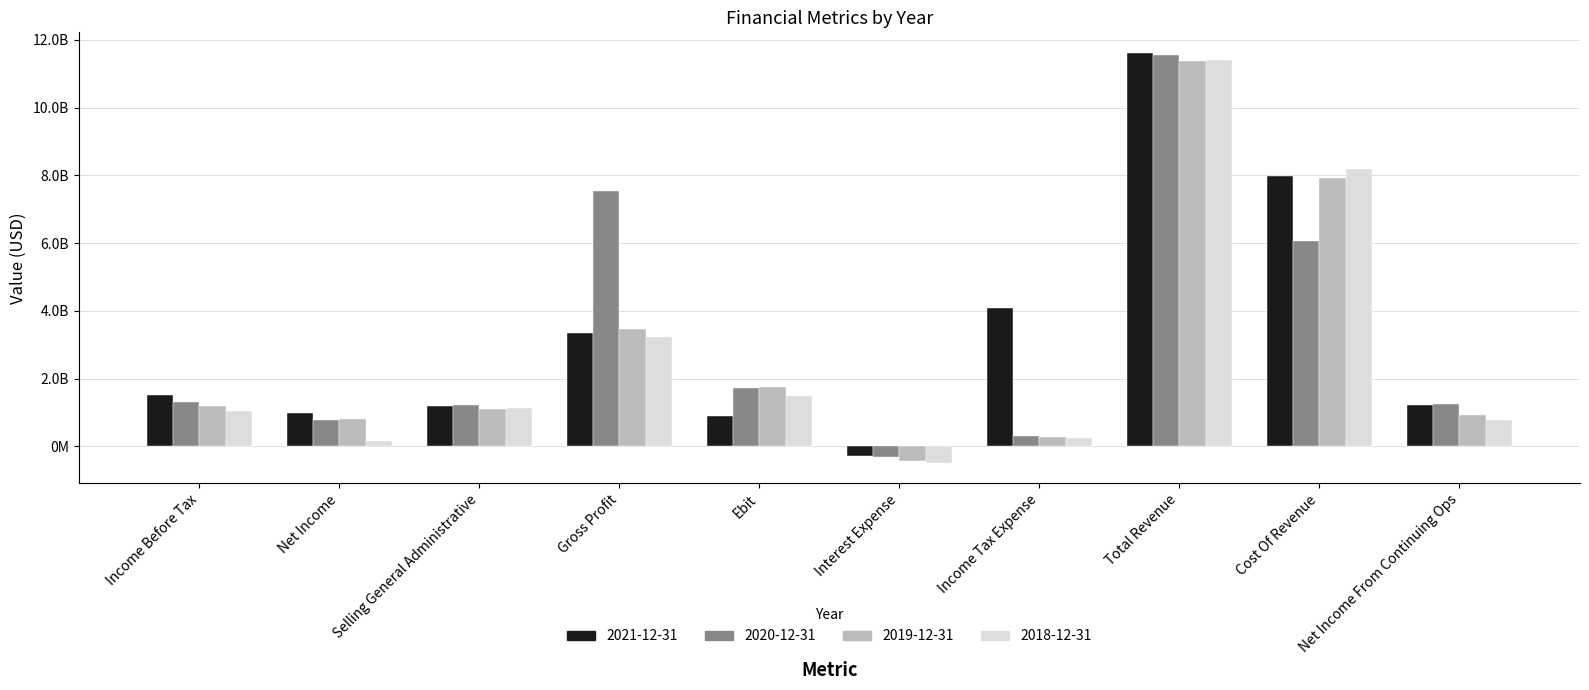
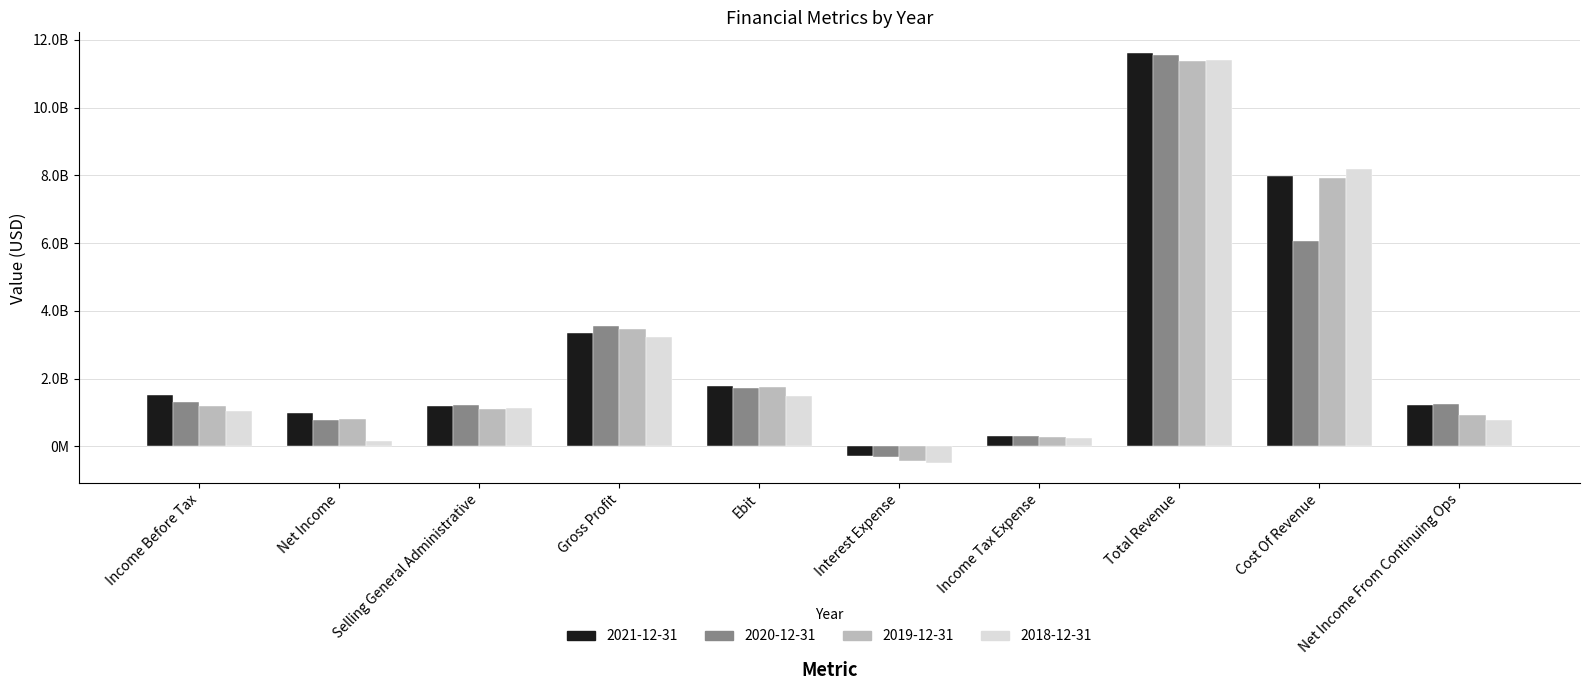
  {
    "2021-12-31": {
      "Income Before Tax": 1500000000,
      "Net Income": 1000000000,
      "Selling General Administrative": 1200000000,
      "Gross Profit": 3300000000,
-     "Ebit": 900000000,
+     "Ebit": 1800000000,
      "Interest Expense": -300000000,
-     "Income Tax Expense": 4100000000,
+     "Income Tax Expense": 300000000,
      "Total Revenue": 11600000000,
      "Cost Of Revenue": 8000000000,
      "Net Income From Continuing Ops": 1200000000
    },
    "2020-12-31": {
      "Income Before Tax": 1300000000,
      "Net Income": 800000000,
      "Selling General Administrative": 1200000000,
-     "Gross Profit": 7500000000,
+     "Gross Profit": 3600000000,
      "Ebit": 1700000000,
      "Interest Expense": -300000000,
      "Income Tax Expense": 300000000,
      "Total Revenue": 11600000000,
      "Cost Of Revenue": 6100000000,
      "Net Income From Continuing Ops": 1300000000
    }
  }
